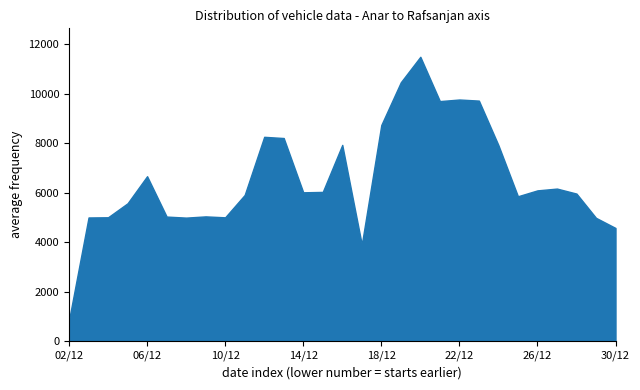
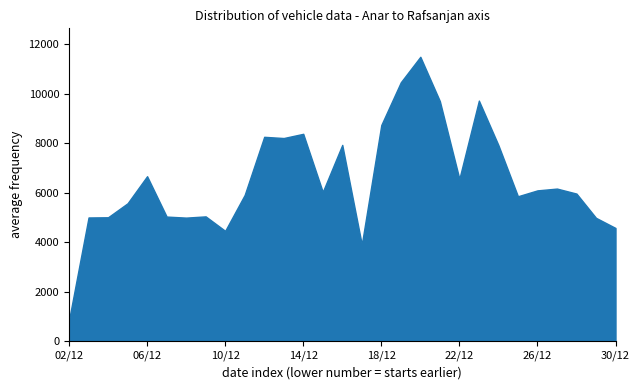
  {
    "02/12": 900,
    "06/12": 6700,
-   "10/12": 5000,
-   "14/12": 6000,
+   "10/12": 4500,
+   "14/12": 8400,
    "18/12": 8700,
-   "22/12": 9800,
+   "22/12": 6600,
    "26/12": 6100,
    "30/12": 4600
  }
